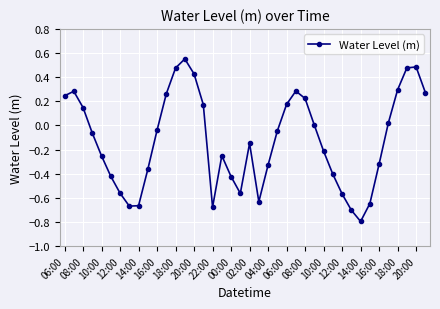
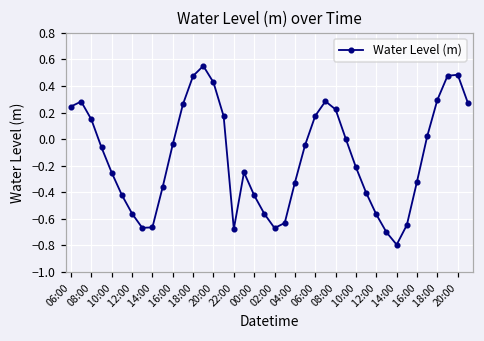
  {
    "22:00": -0.68,
    "00:00": -0.42,
-   "02:00": -0.15,
+   "02:00": -0.67,
    "04:00": -0.33
  }
